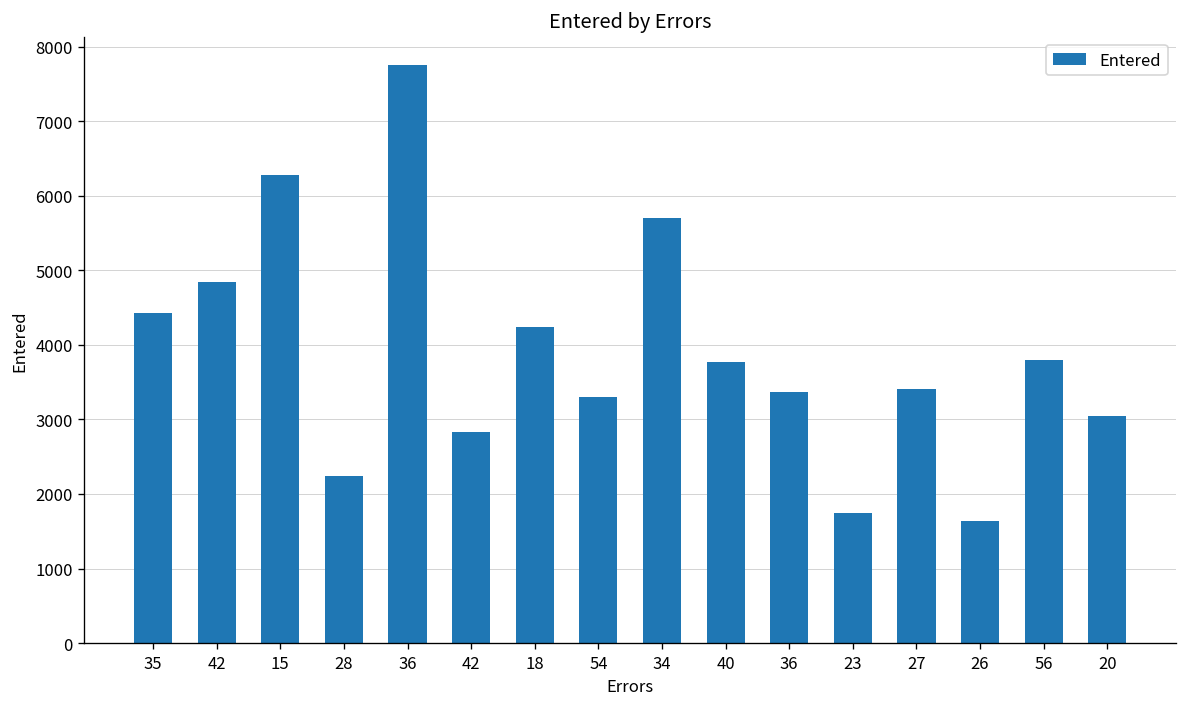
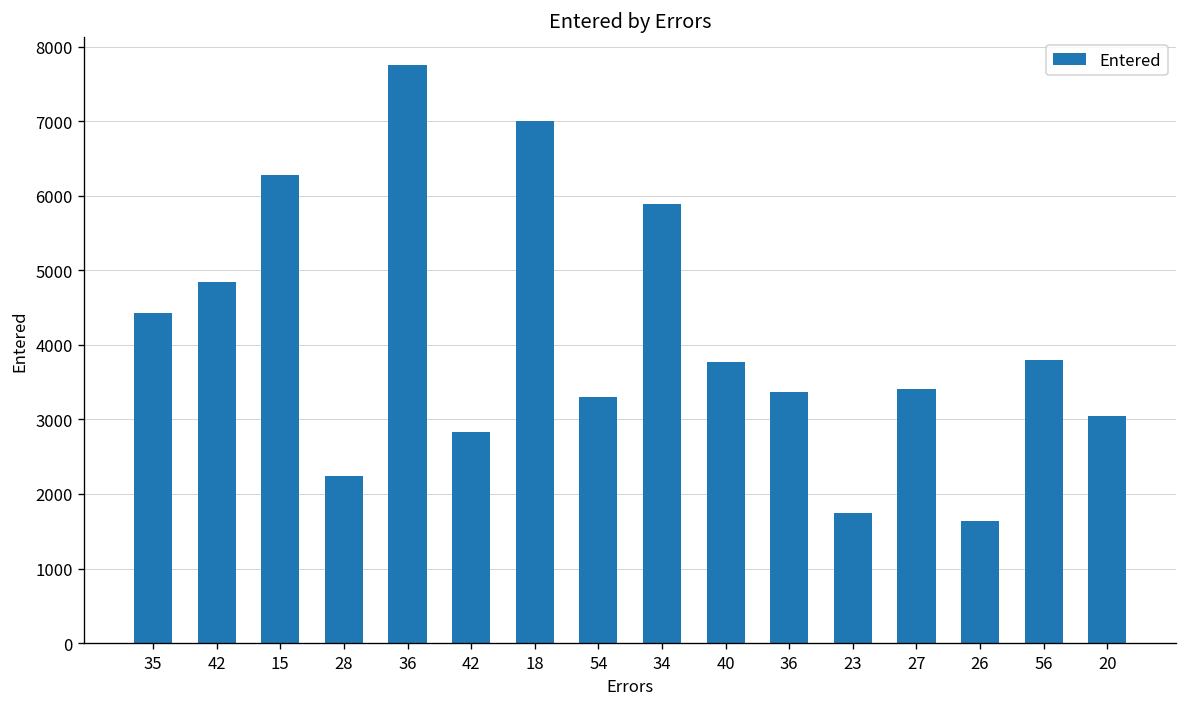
  {
    "35": 4400,
    "15": 6300,
    "28": 2200,
-   "18": 4200,
+   "18": 7000,
    "54": 3300,
-   "34": 5700,
+   "34": 5900,
    "40": 3800,
    "23": 1700,
    "27": 3400,
    "26": 1600,
    "56": 3800,
    "20": 3100
  }
